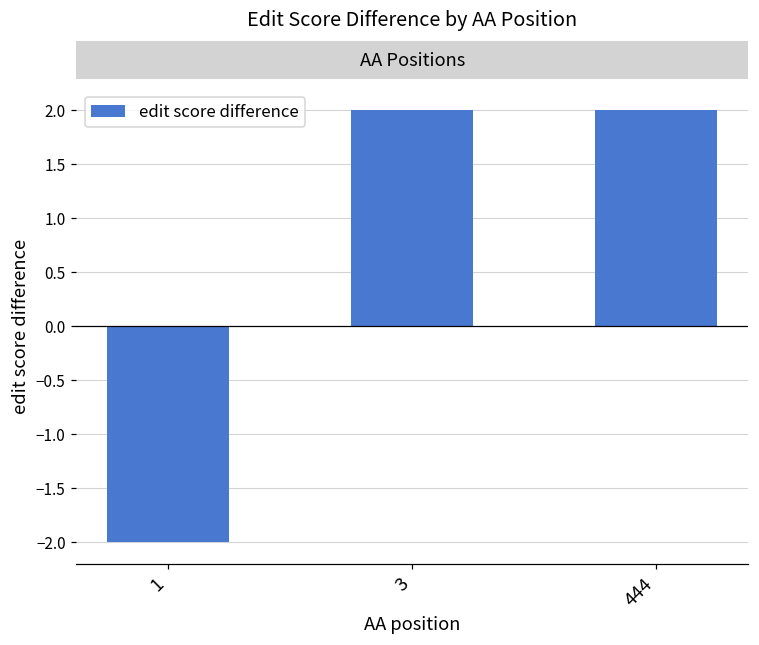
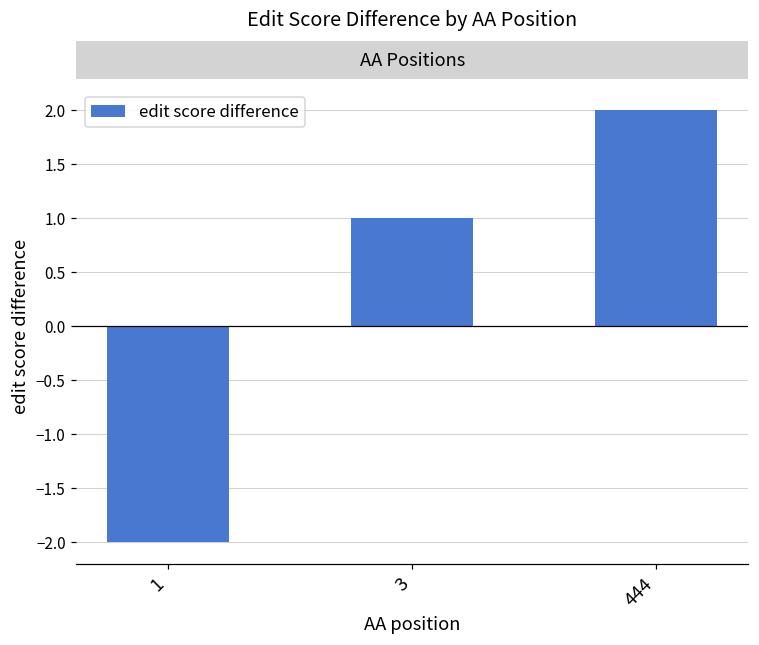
  {
    "1": -2,
-   "3": 2,
+   "3": 1,
    "444": 2
  }
